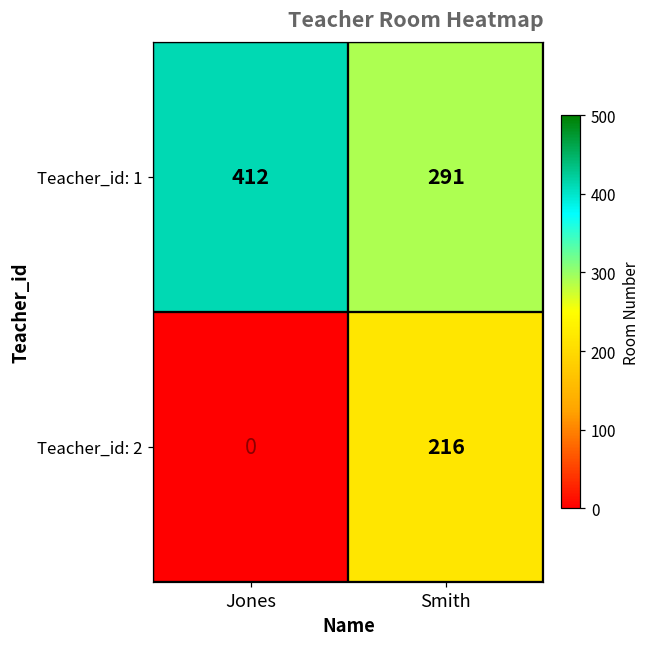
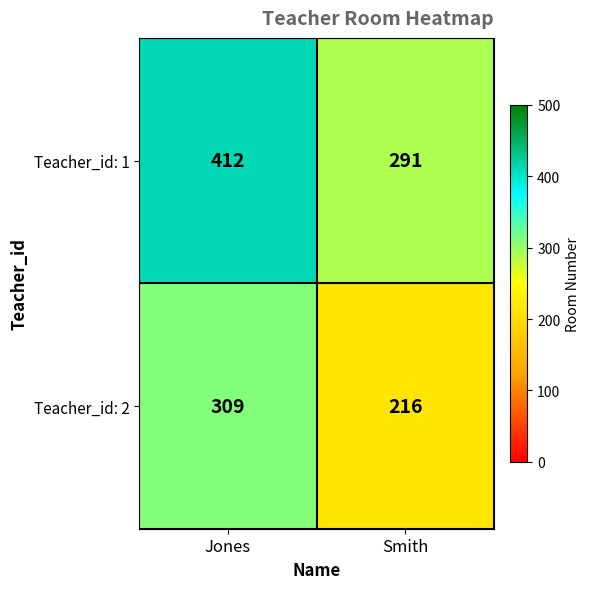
  {
    "Teacher_id: 1": {
      "Jones": 412,
      "Smith": 291
    },
    "Teacher_id: 2": {
-     "Jones": 0,
+     "Jones": 309,
      "Smith": 216
    }
  }
